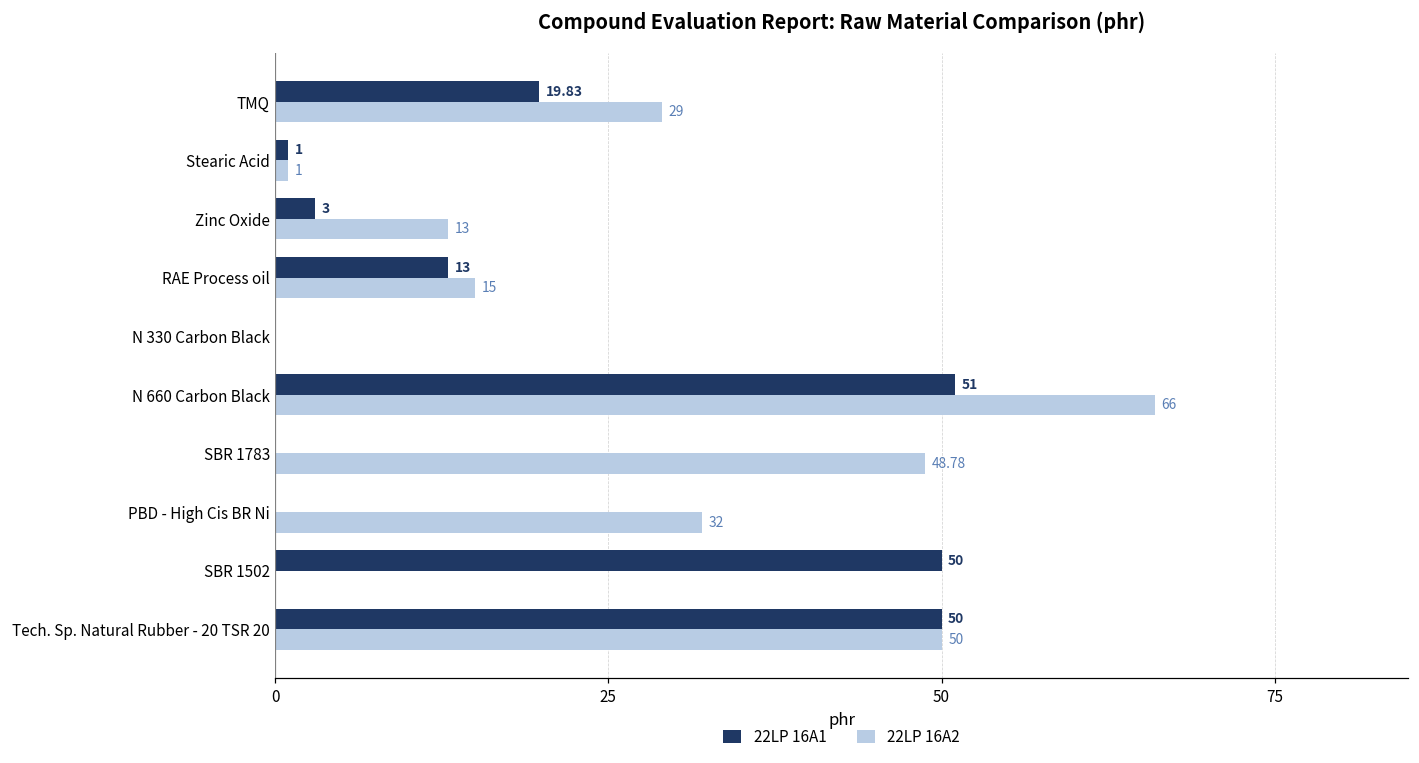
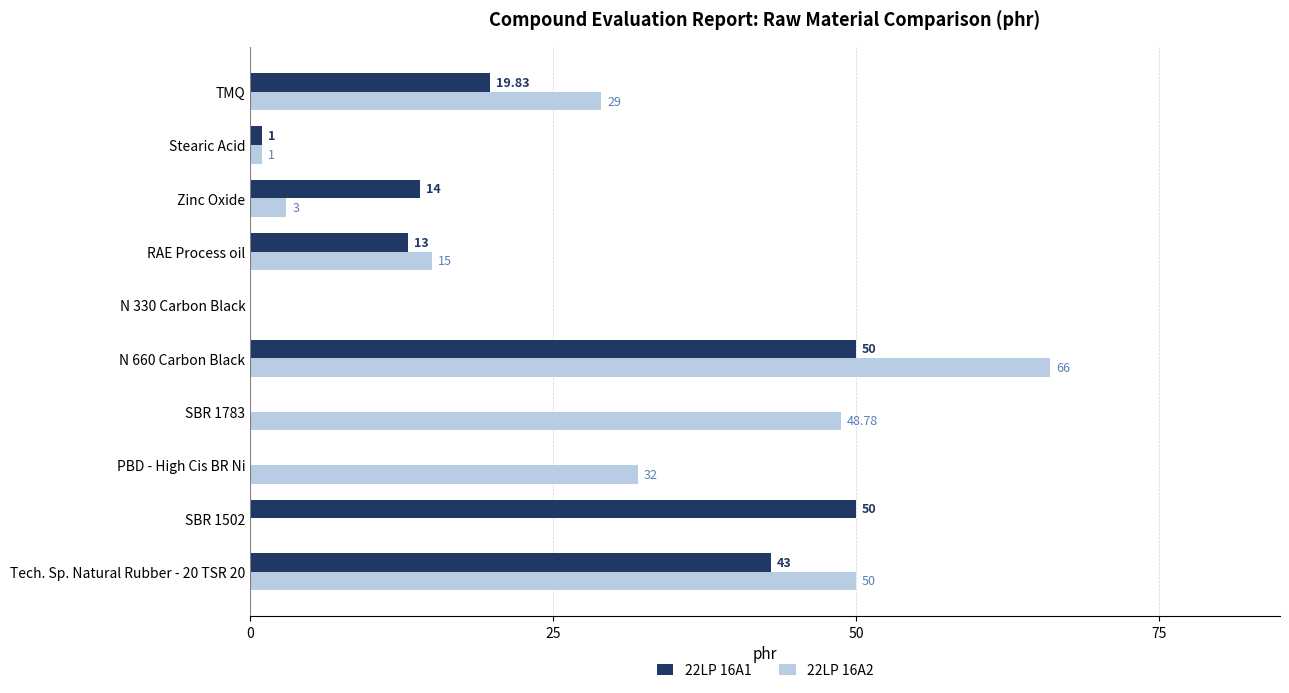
  {
    "22LP 16A1": {
      "TMQ": 19.83,
      "Stearic Acid": 1,
-     "Zinc Oxide": 3,
+     "Zinc Oxide": 14,
      "RAE Process oil": 13,
-     "N 660 Carbon Black": 51,
+     "N 660 Carbon Black": 50,
      "SBR 1502": 50,
-     "Tech. Sp. Natural Rubber - 20 TSR 20": 50
+     "Tech. Sp. Natural Rubber - 20 TSR 20": 43
    },
    "22LP 16A2": {
      "TMQ": 29,
      "Stearic Acid": 1,
-     "Zinc Oxide": 13,
+     "Zinc Oxide": 3,
      "RAE Process oil": 15,
      "N 660 Carbon Black": 66,
      "SBR 1783": 48.78,
      "PBD - High Cis BR Ni": 32,
      "Tech. Sp. Natural Rubber - 20 TSR 20": 50
    }
  }
